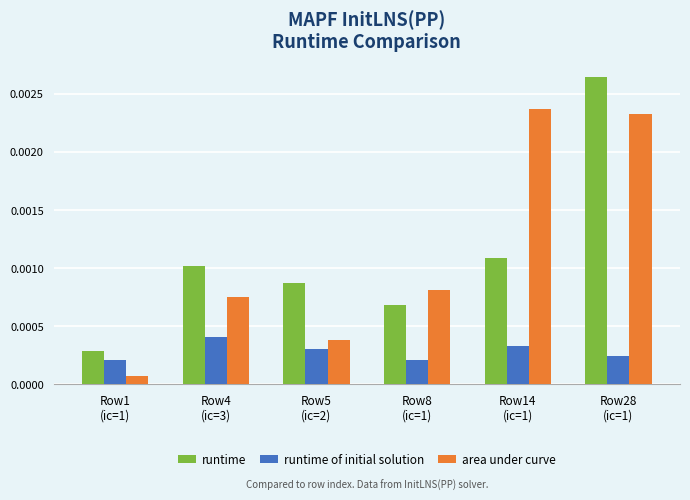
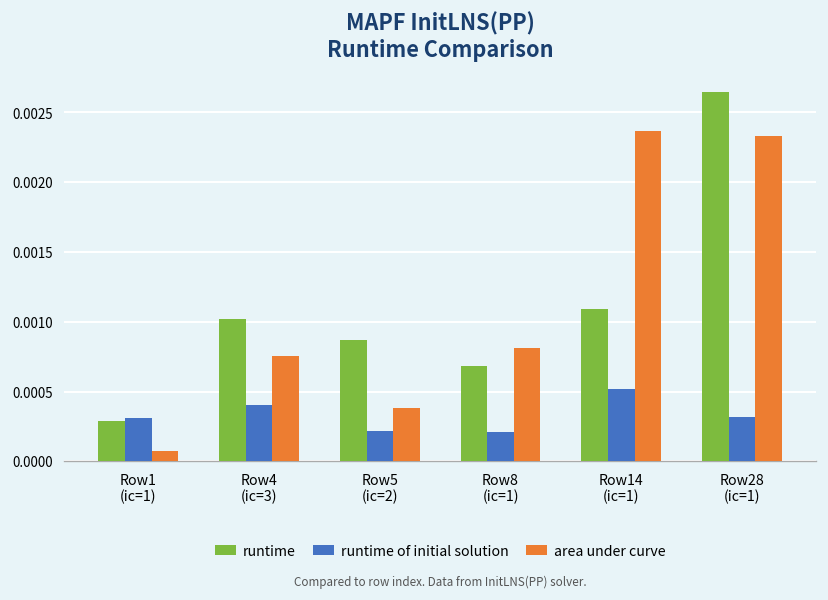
  {
    "runtime": {
      "Row1 (ic=1)": 0.00029,
      "Row4 (ic=3)": 0.00102,
      "Row5 (ic=2)": 0.00087,
      "Row8 (ic=1)": 0.00069,
      "Row14 (ic=1)": 0.00109,
      "Row28 (ic=1)": 0.00265
    },
    "runtime of initial solution": {
-     "Row1 (ic=1)": 0.00021,
+     "Row1 (ic=1)": 0.00031,
      "Row4 (ic=3)": 0.00041,
-     "Row5 (ic=2)": 0.00031,
+     "Row5 (ic=2)": 0.00022,
      "Row8 (ic=1)": 0.00021,
-     "Row14 (ic=1)": 0.00033,
-     "Row28 (ic=1)": 0.00024
+     "Row14 (ic=1)": 0.00052,
+     "Row28 (ic=1)": 0.00032
    },
    "area under curve": {
      "Row1 (ic=1)": 0.00008,
      "Row4 (ic=3)": 0.00076,
      "Row5 (ic=2)": 0.00038,
      "Row8 (ic=1)": 0.00081,
      "Row14 (ic=1)": 0.00237,
      "Row28 (ic=1)": 0.00233
    }
  }
